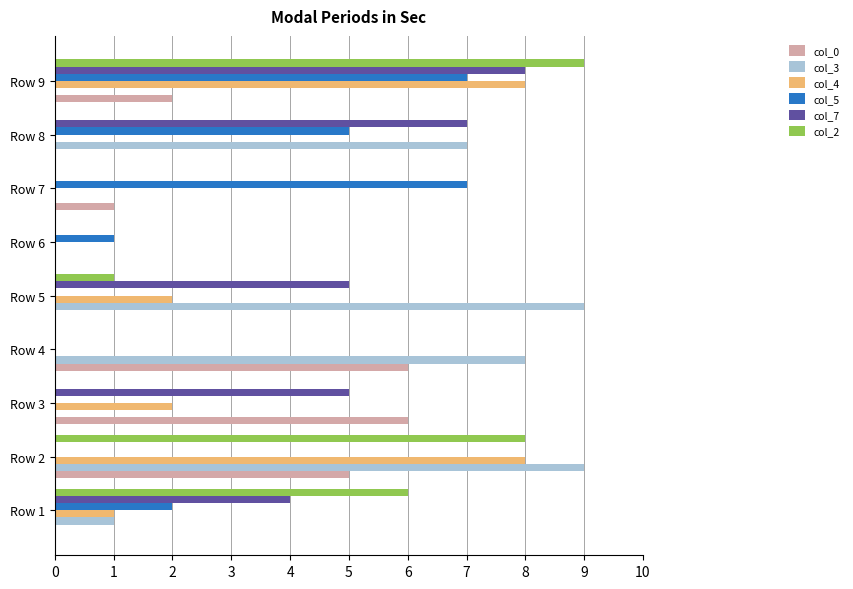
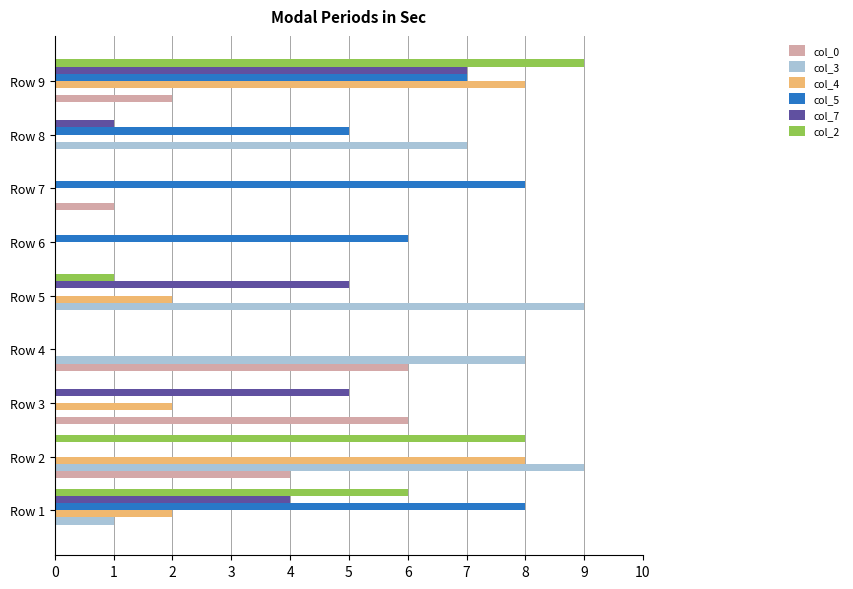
  {
    "col_0": {
      "Row 9": 2,
      "Row 8": 0,
      "Row 7": 1,
      "Row 6": 0,
      "Row 5": 0,
      "Row 4": 6,
      "Row 3": 6,
-     "Row 2": 5,
+     "Row 2": 4,
      "Row 1": 0
    },
    "col_3": {
      "Row 9": 0,
      "Row 8": 7,
      "Row 7": 0,
      "Row 6": 0,
      "Row 5": 9,
      "Row 4": 8,
      "Row 3": 0,
      "Row 2": 9,
      "Row 1": 1
    },
    "col_4": {
      "Row 9": 8,
      "Row 8": 0,
      "Row 7": 0,
      "Row 6": 0,
      "Row 5": 2,
      "Row 4": 0,
      "Row 3": 2,
      "Row 2": 8,
-     "Row 1": 1
+     "Row 1": 2
    },
    "col_5": {
      "Row 9": 7,
      "Row 8": 5,
-     "Row 7": 7,
-     "Row 6": 1,
+     "Row 7": 8,
+     "Row 6": 6,
      "Row 5": 0,
      "Row 4": 0,
      "Row 3": 0,
      "Row 2": 0,
-     "Row 1": 2
+     "Row 1": 8
    },
    "col_7": {
-     "Row 9": 8,
-     "Row 8": 7,
+     "Row 9": 7,
+     "Row 8": 1,
      "Row 7": 0,
      "Row 6": 0,
      "Row 5": 5,
      "Row 4": 0,
      "Row 3": 5,
      "Row 2": 0,
      "Row 1": 4
    },
    "col_2": {
      "Row 9": 9,
      "Row 8": 0,
      "Row 7": 0,
      "Row 6": 0,
      "Row 5": 1,
      "Row 4": 0,
      "Row 3": 0,
      "Row 2": 8,
      "Row 1": 6
    }
  }
